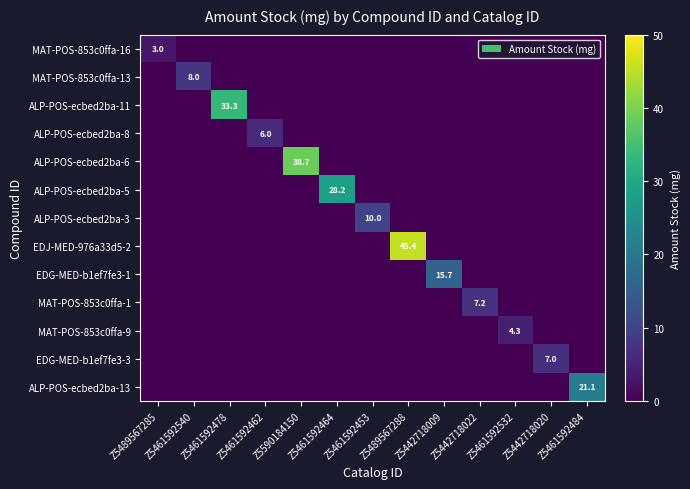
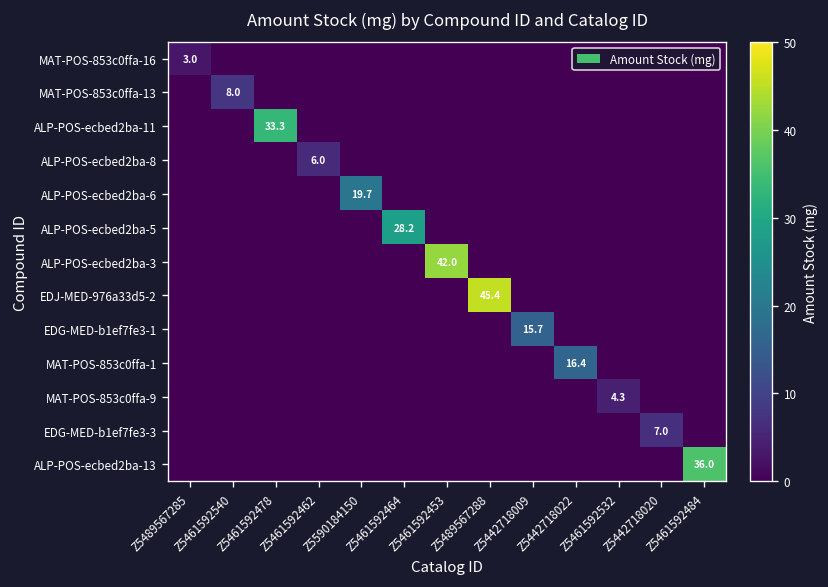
  {
    "MAT-POS-853c0ffa-16": {
      "Z5489567285": 3.0
    },
    "MAT-POS-853c0ffa-13": {
      "Z5461592540": 8.0
    },
    "ALP-POS-ecbed2ba-11": {
      "Z5461592478": 33.3
    },
    "ALP-POS-ecbed2ba-8": {
      "Z5461592462": 6.0
    },
    "ALP-POS-ecbed2ba-6": {
-     "Z5590184150": 38.7
+     "Z5590184150": 19.7
    },
    "ALP-POS-ecbed2ba-5": {
      "Z5461592464": 28.2
    },
    "ALP-POS-ecbed2ba-3": {
-     "Z5461592453": 10.0
+     "Z5461592453": 42.0
    },
    "EDJ-MED-976a33d5-2": {
      "Z5489567288": 45.4
    },
    "EDG-MED-b1ef7fe3-1": {
      "Z5442718009": 15.7
    },
    "MAT-POS-853c0ffa-1": {
-     "Z5442718022": 7.2
+     "Z5442718022": 16.4
    },
    "MAT-POS-853c0ffa-9": {
      "Z5461592532": 4.3
    },
    "EDG-MED-b1ef7fe3-3": {
      "Z5442718020": 7.0
    },
    "ALP-POS-ecbed2ba-13": {
-     "Z5461592484": 21.1
+     "Z5461592484": 36.0
    }
  }
